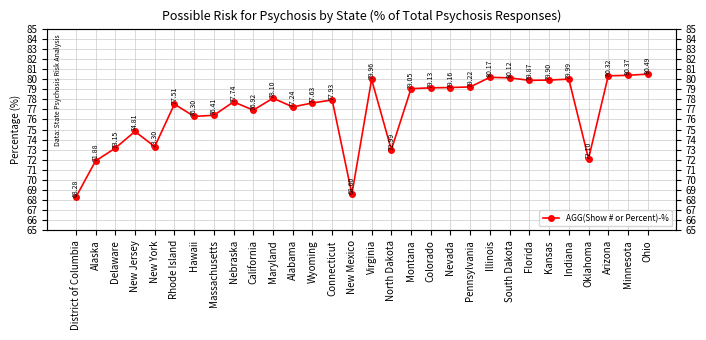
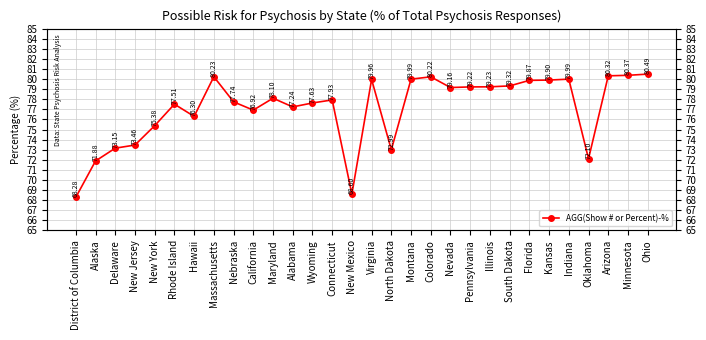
  {
    "District of Columbia": 68.28,
    "Alaska": 71.88,
    "Delaware": 73.15,
-   "New Jersey": 74.81,
-   "New York": 73.30,
+   "New Jersey": 73.46,
+   "New York": 75.38,
    "Rhode Island": 77.51,
    "Hawaii": 76.30,
-   "Massachusetts": 76.41,
+   "Massachusetts": 80.23,
    "Nebraska": 77.74,
    "California": 76.92,
    "Maryland": 78.10,
    "Alabama": 77.24,
    "Wyoming": 77.63,
    "Connecticut": 77.93,
    "New Mexico": 68.60,
    "Virginia": 79.96,
    "North Dakota": 72.99,
-   "Montana": 79.05,
-   "Colorado": 79.13,
+   "Montana": 79.99,
+   "Colorado": 80.22,
    "Nevada": 79.16,
    "Pennsylvania": 79.22,
-   "Illinois": 80.17,
-   "South Dakota": 80.12,
+   "Illinois": 79.23,
+   "South Dakota": 79.32,
    "Florida": 79.87,
    "Kansas": 79.90,
    "Indiana": 79.99,
    "Oklahoma": 72.10,
    "Arizona": 80.32,
    "Minnesota": 80.37,
    "Ohio": 80.49
  }
